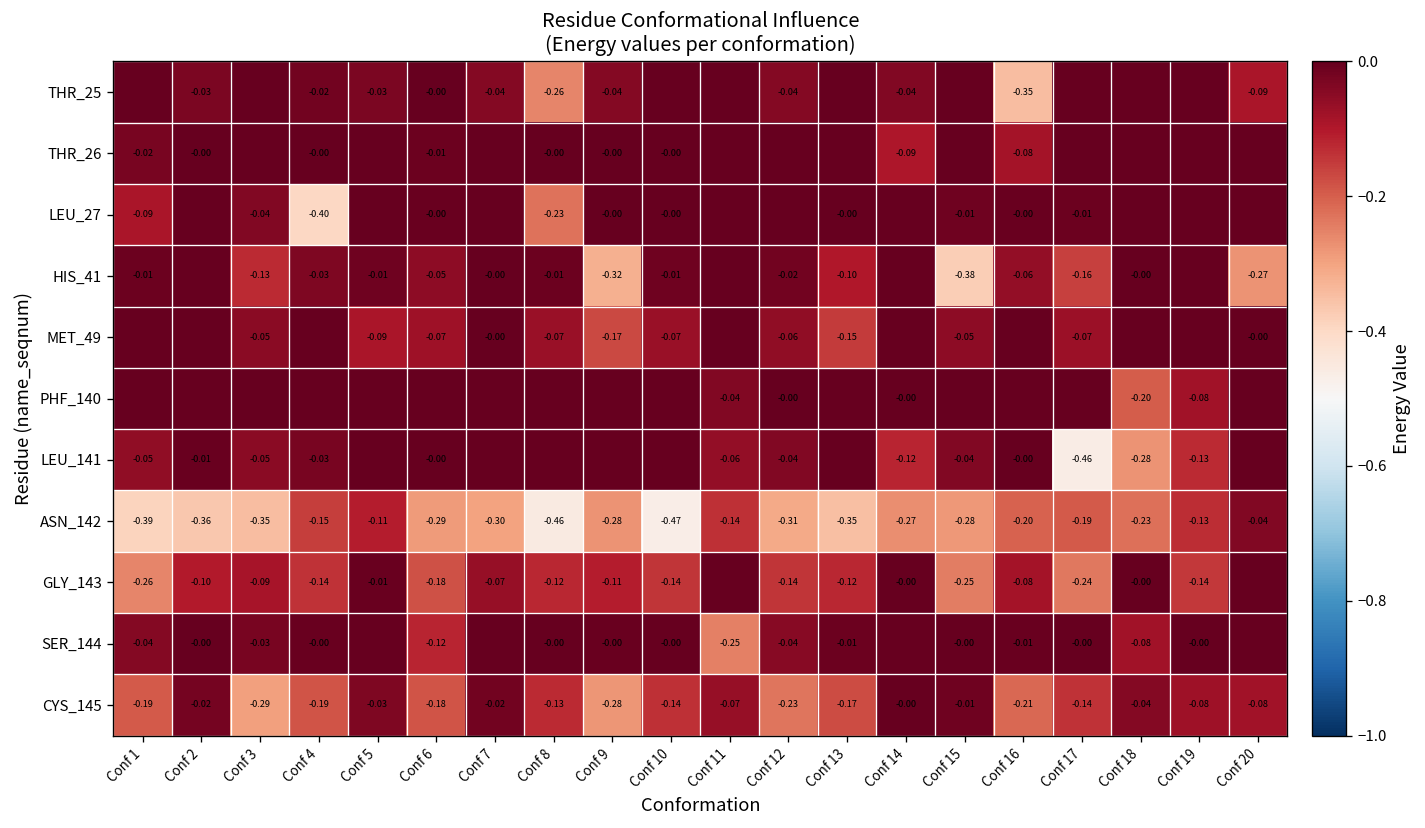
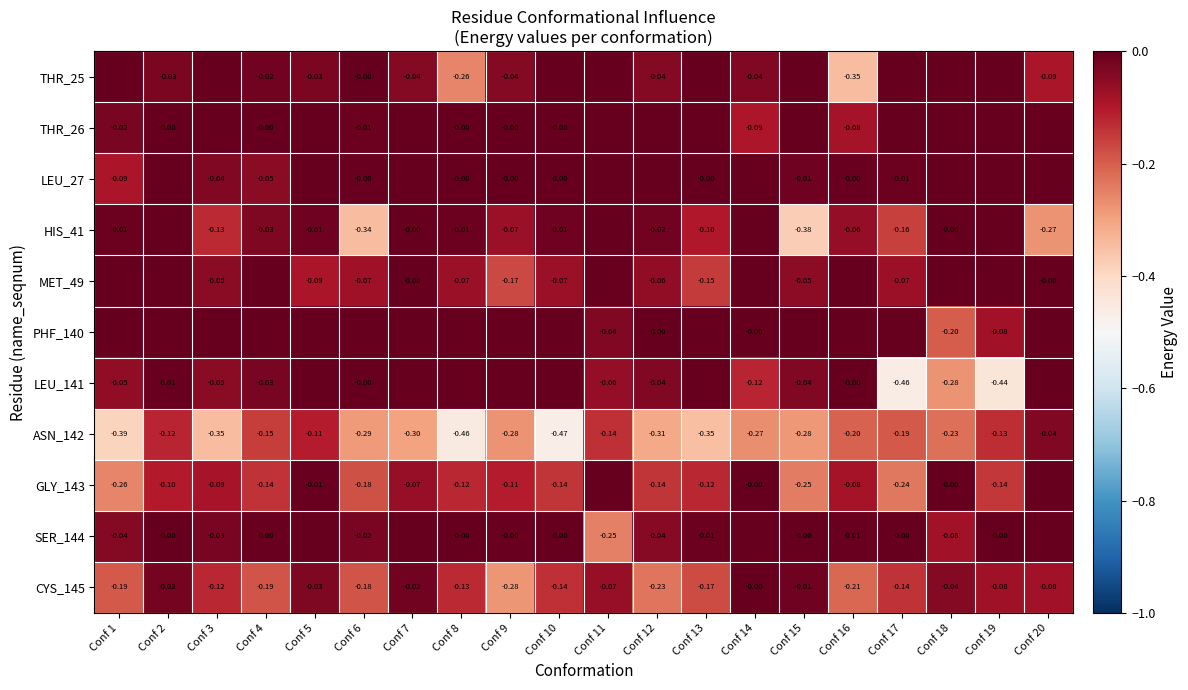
  {
    "THR_25": {
      "Conf 2": -0.03,
      "Conf 4": -0.02,
      "Conf 5": -0.03,
      "Conf 6": -0.00,
      "Conf 7": -0.04,
      "Conf 8": -0.26,
      "Conf 9": -0.04,
      "Conf 12": -0.04,
      "Conf 14": -0.04,
      "Conf 16": -0.35,
      "Conf 20": -0.09
    },
    "THR_26": {
      "Conf 1": -0.02,
      "Conf 2": -0.00,
      "Conf 4": -0.00,
      "Conf 6": -0.01,
      "Conf 8": -0.00,
      "Conf 9": -0.00,
      "Conf 10": -0.00,
      "Conf 14": -0.09,
      "Conf 16": -0.08
    },
    "LEU_27": {
      "Conf 1": -0.09,
      "Conf 3": -0.04,
-     "Conf 4": -0.40,
+     "Conf 4": -0.05,
      "Conf 6": -0.00,
-     "Conf 8": -0.23,
+     "Conf 8": -0.00,
      "Conf 9": -0.00,
      "Conf 10": -0.00,
      "Conf 13": -0.00,
      "Conf 15": -0.01,
      "Conf 16": -0.00,
      "Conf 17": -0.01
    },
    "HIS_41": {
      "Conf 1": -0.01,
      "Conf 3": -0.13,
      "Conf 4": -0.03,
      "Conf 5": -0.01,
-     "Conf 6": -0.05,
+     "Conf 6": -0.34,
      "Conf 7": -0.00,
      "Conf 8": -0.01,
-     "Conf 9": -0.32,
+     "Conf 9": -0.07,
      "Conf 10": -0.01,
      "Conf 12": -0.02,
      "Conf 13": -0.10,
      "Conf 15": -0.38,
      "Conf 16": -0.06,
      "Conf 17": -0.16,
      "Conf 18": -0.00,
      "Conf 20": -0.27
    },
    "MET_49": {
      "Conf 3": -0.05,
      "Conf 5": -0.09,
      "Conf 6": -0.07,
      "Conf 7": -0.00,
      "Conf 8": -0.07,
      "Conf 9": -0.17,
      "Conf 10": -0.07,
      "Conf 12": -0.06,
      "Conf 13": -0.15,
      "Conf 15": -0.05,
      "Conf 17": -0.07,
      "Conf 20": -0.00
    },
    "PHF_140": {
      "Conf 11": -0.04,
      "Conf 12": -0.00,
      "Conf 14": -0.00,
      "Conf 18": -0.20,
      "Conf 19": -0.08
    },
    "LEU_141": {
      "Conf 1": -0.05,
      "Conf 2": -0.01,
      "Conf 3": -0.05,
      "Conf 4": -0.03,
      "Conf 6": -0.00,
      "Conf 11": -0.06,
      "Conf 12": -0.04,
      "Conf 14": -0.12,
      "Conf 15": -0.04,
      "Conf 16": -0.00,
      "Conf 17": -0.46,
      "Conf 18": -0.28,
-     "Conf 19": -0.13
+     "Conf 19": -0.44
    },
    "ASN_142": {
      "Conf 1": -0.39,
-     "Conf 2": -0.36,
+     "Conf 2": -0.12,
      "Conf 3": -0.35,
      "Conf 4": -0.15,
      "Conf 5": -0.11,
      "Conf 6": -0.29,
      "Conf 7": -0.30,
      "Conf 8": -0.46,
      "Conf 9": -0.28,
      "Conf 10": -0.47,
      "Conf 11": -0.14,
      "Conf 12": -0.31,
      "Conf 13": -0.35,
      "Conf 14": -0.27,
      "Conf 15": -0.28,
      "Conf 16": -0.20,
      "Conf 17": -0.19,
      "Conf 18": -0.23,
      "Conf 19": -0.13,
      "Conf 20": -0.04
    },
    "GLY_143": {
      "Conf 1": -0.26,
      "Conf 2": -0.10,
      "Conf 3": -0.09,
      "Conf 4": -0.14,
      "Conf 5": -0.01,
      "Conf 6": -0.18,
      "Conf 7": -0.07,
      "Conf 8": -0.12,
      "Conf 9": -0.11,
      "Conf 10": -0.14,
      "Conf 12": -0.14,
      "Conf 13": -0.12,
      "Conf 14": -0.00,
      "Conf 15": -0.25,
      "Conf 16": -0.08,
      "Conf 17": -0.24,
      "Conf 18": -0.00,
      "Conf 19": -0.14
    },
    "SER_144": {
      "Conf 1": -0.04,
      "Conf 2": -0.00,
      "Conf 3": -0.03,
      "Conf 4": -0.00,
-     "Conf 6": -0.12,
+     "Conf 6": -0.02,
      "Conf 8": -0.00,
      "Conf 9": -0.00,
      "Conf 10": -0.00,
      "Conf 11": -0.25,
      "Conf 12": -0.04,
      "Conf 13": -0.01,
      "Conf 15": -0.00,
      "Conf 16": -0.01,
      "Conf 17": -0.00,
      "Conf 18": -0.08,
      "Conf 19": -0.00
    },
    "CYS_145": {
      "Conf 1": -0.19,
      "Conf 2": -0.02,
-     "Conf 3": -0.29,
+     "Conf 3": -0.12,
      "Conf 4": -0.19,
      "Conf 5": -0.03,
      "Conf 6": -0.18,
      "Conf 7": -0.02,
      "Conf 8": -0.13,
      "Conf 9": -0.28,
      "Conf 10": -0.14,
      "Conf 11": -0.07,
      "Conf 12": -0.23,
      "Conf 13": -0.17,
      "Conf 14": -0.00,
      "Conf 15": -0.01,
      "Conf 16": -0.21,
      "Conf 17": -0.14,
      "Conf 18": -0.04,
      "Conf 19": -0.08,
      "Conf 20": -0.08
    }
  }
